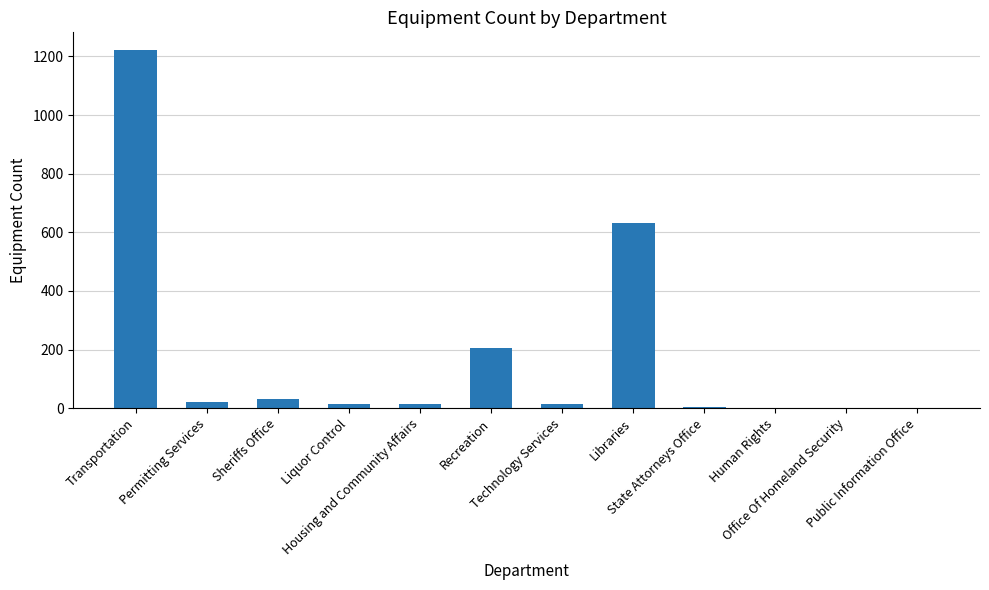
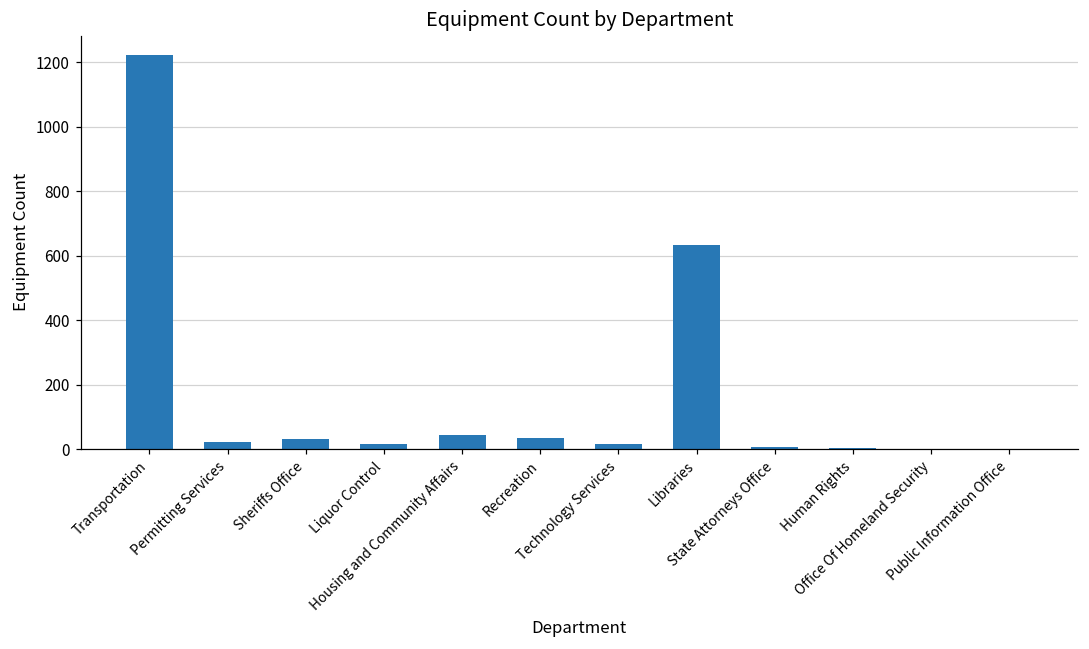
  {
    "Transportation": 1220,
    "Permitting Services": 20,
    "Sheriffs Office": 30,
    "Liquor Control": 20,
-   "Housing and Community Affairs": 20,
-   "Recreation": 210,
+   "Housing and Community Affairs": 50,
+   "Recreation": 40,
    "Technology Services": 20,
    "Libraries": 630
  }
